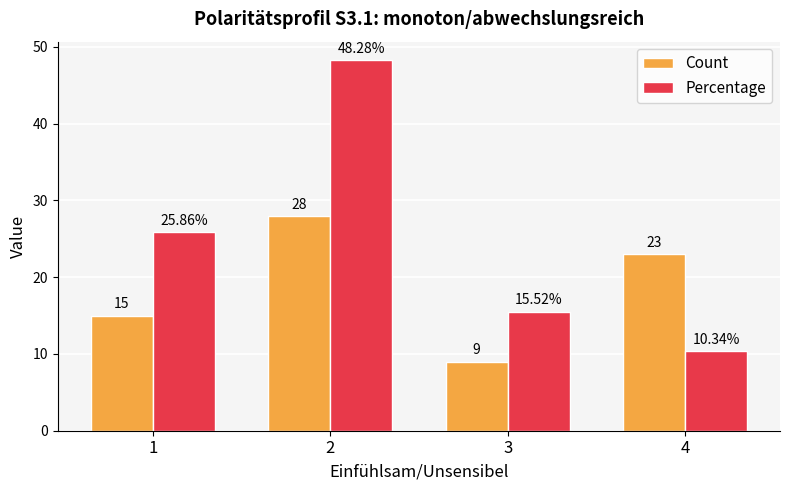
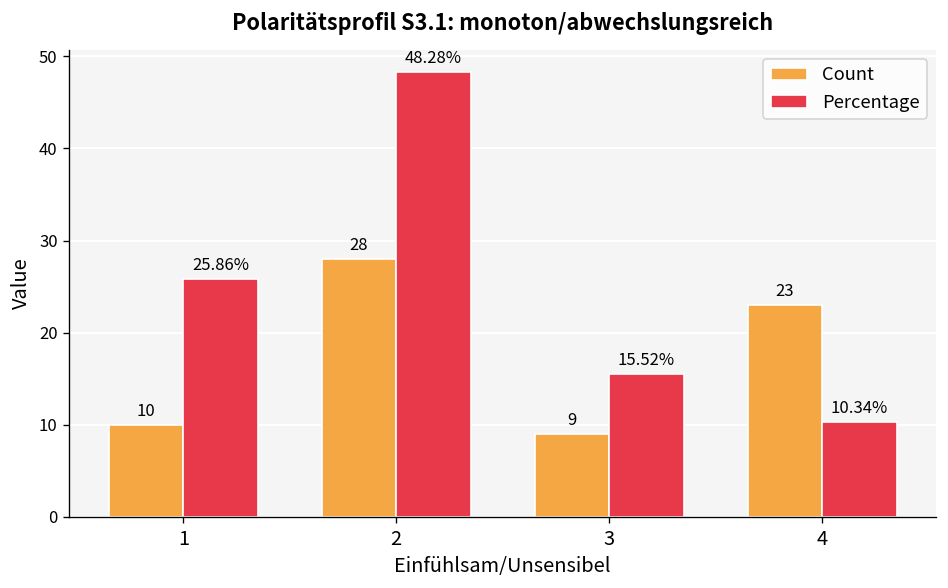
  {
    "Count": {
-     "1": "15",
+     "1": "10",
      "2": "28",
      "3": "9",
      "4": "23"
    },
    "Percentage": {
      "1": "25.86%",
      "2": "48.28%",
      "3": "15.52%",
      "4": "10.34%"
    }
  }
